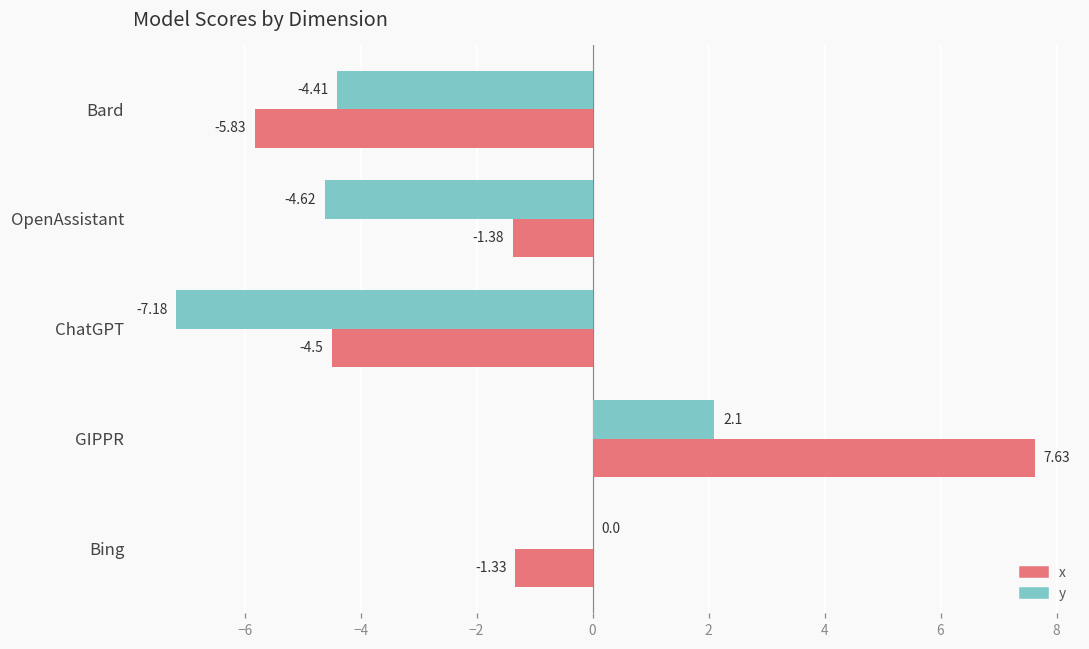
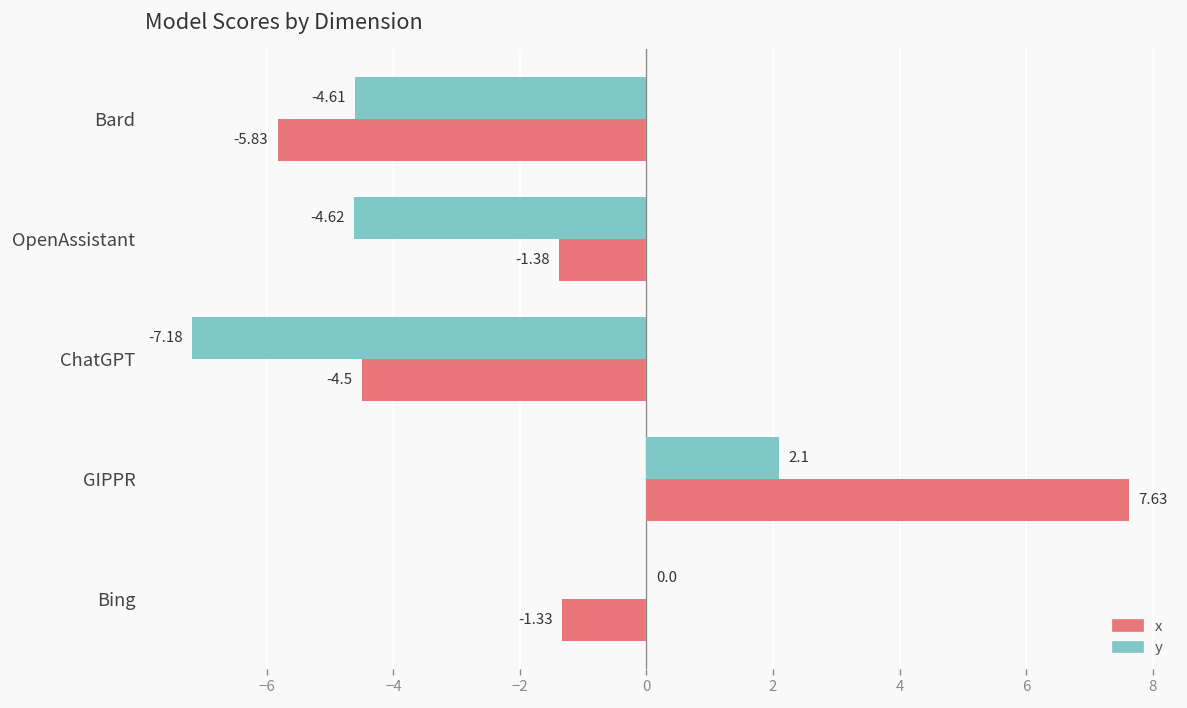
  {
    "x": {
      "Bard": -5.83,
      "OpenAssistant": -1.38,
      "ChatGPT": -4.5,
      "GIPPR": 7.63,
      "Bing": -1.33
    },
    "y": {
-     "Bard": -4.41,
+     "Bard": -4.61,
      "OpenAssistant": -4.62,
      "ChatGPT": -7.18,
      "GIPPR": 2.1,
      "Bing": 0.0
    }
  }
